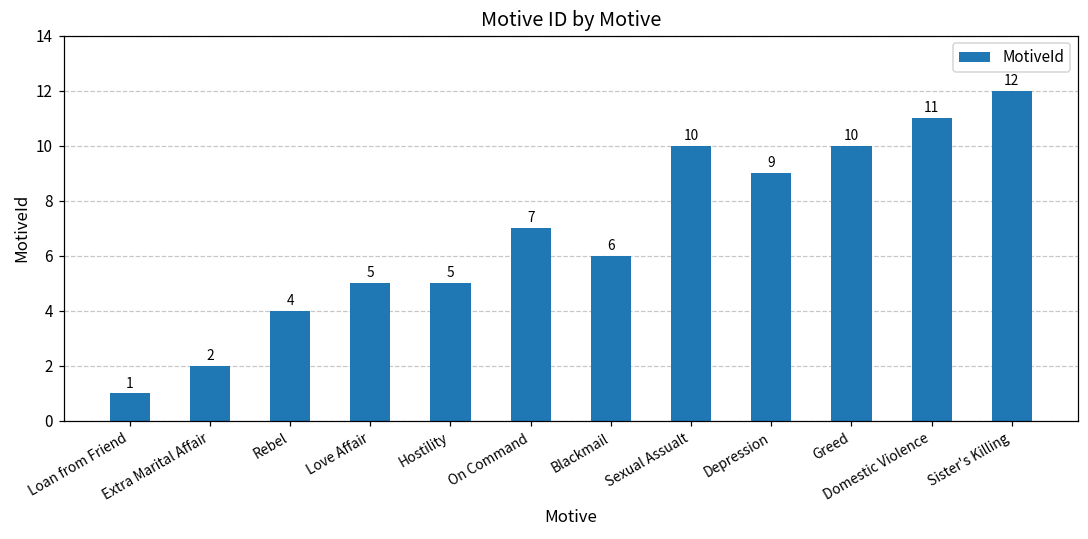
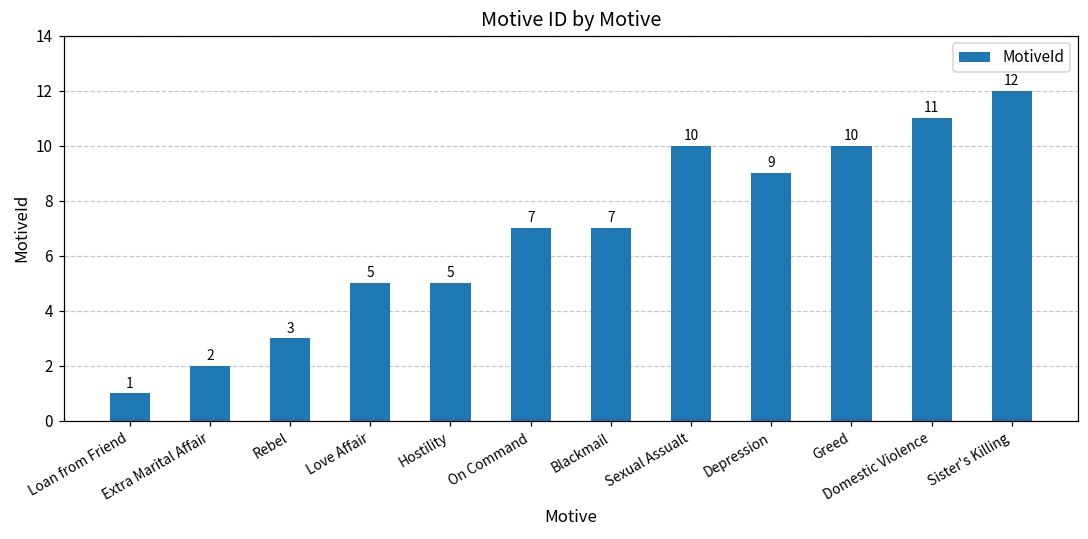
  {
    "Loan from Friend": 1,
    "Extra Marital Affair": 2,
-   "Rebel": 4,
+   "Rebel": 3,
    "Love Affair": 5,
    "Hostility": 5,
    "On Command": 7,
-   "Blackmail": 6,
+   "Blackmail": 7,
    "Sexual Assualt": 10,
    "Depression": 9,
    "Greed": 10,
    "Domestic Violence": 11,
    "Sister's Killing": 12
  }
